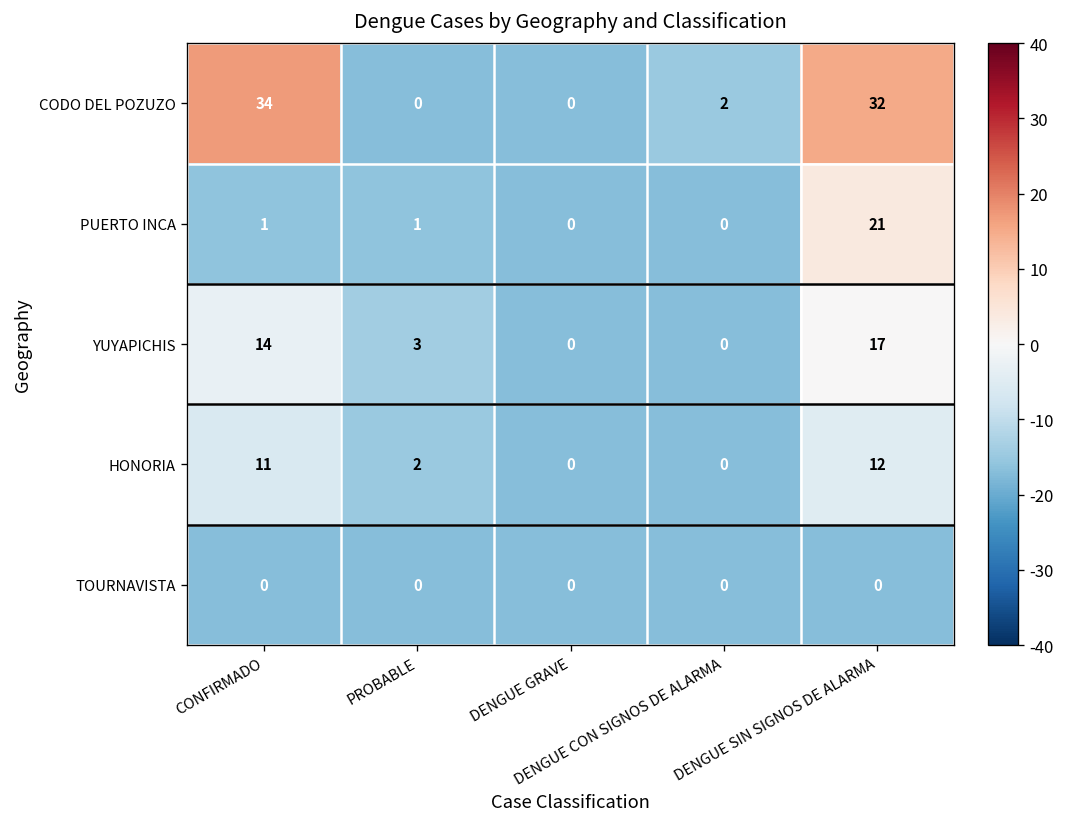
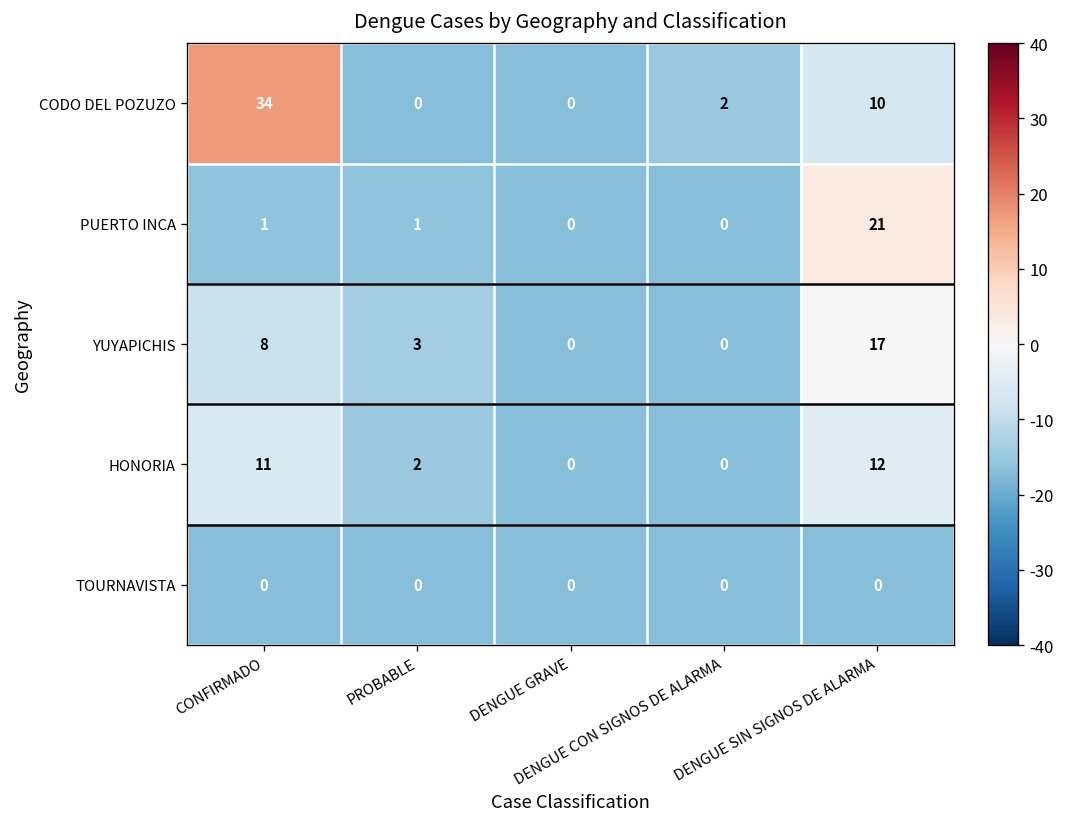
  {
    "CODO DEL POZUZO": {
      "CONFIRMADO": 34,
      "PROBABLE": 0,
      "DENGUE GRAVE": 0,
      "DENGUE CON SIGNOS DE ALARMA": 2,
-     "DENGUE SIN SIGNOS DE ALARMA": 32
+     "DENGUE SIN SIGNOS DE ALARMA": 10
    },
    "PUERTO INCA": {
      "CONFIRMADO": 1,
      "PROBABLE": 1,
      "DENGUE GRAVE": 0,
      "DENGUE CON SIGNOS DE ALARMA": 0,
      "DENGUE SIN SIGNOS DE ALARMA": 21
    },
    "YUYAPICHIS": {
-     "CONFIRMADO": 14,
+     "CONFIRMADO": 8,
      "PROBABLE": 3,
      "DENGUE GRAVE": 0,
      "DENGUE CON SIGNOS DE ALARMA": 0,
      "DENGUE SIN SIGNOS DE ALARMA": 17
    },
    "HONORIA": {
      "CONFIRMADO": 11,
      "PROBABLE": 2,
      "DENGUE GRAVE": 0,
      "DENGUE CON SIGNOS DE ALARMA": 0,
      "DENGUE SIN SIGNOS DE ALARMA": 12
    },
    "TOURNAVISTA": {
      "CONFIRMADO": 0,
      "PROBABLE": 0,
      "DENGUE GRAVE": 0,
      "DENGUE CON SIGNOS DE ALARMA": 0,
      "DENGUE SIN SIGNOS DE ALARMA": 0
    }
  }
